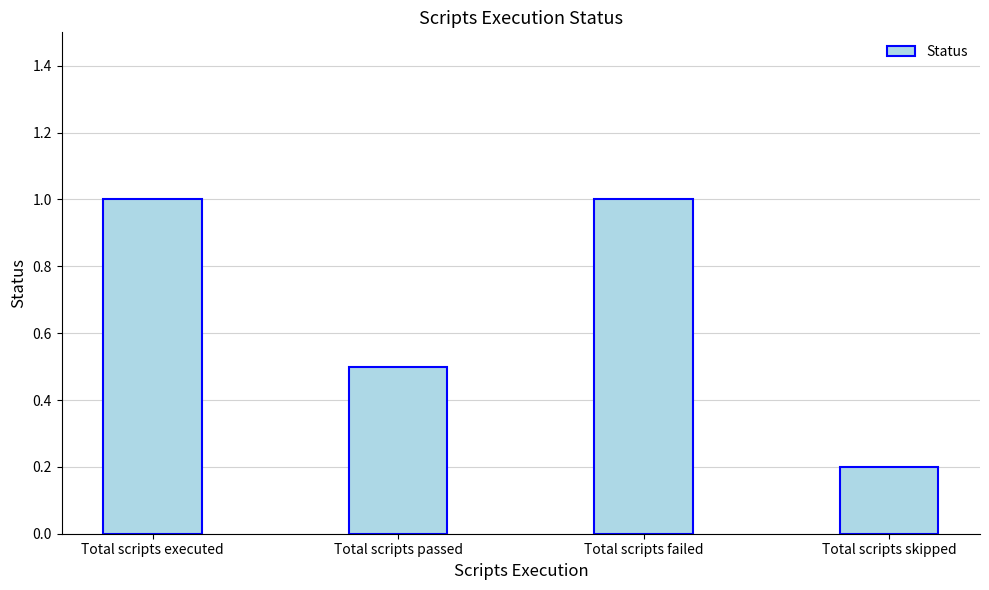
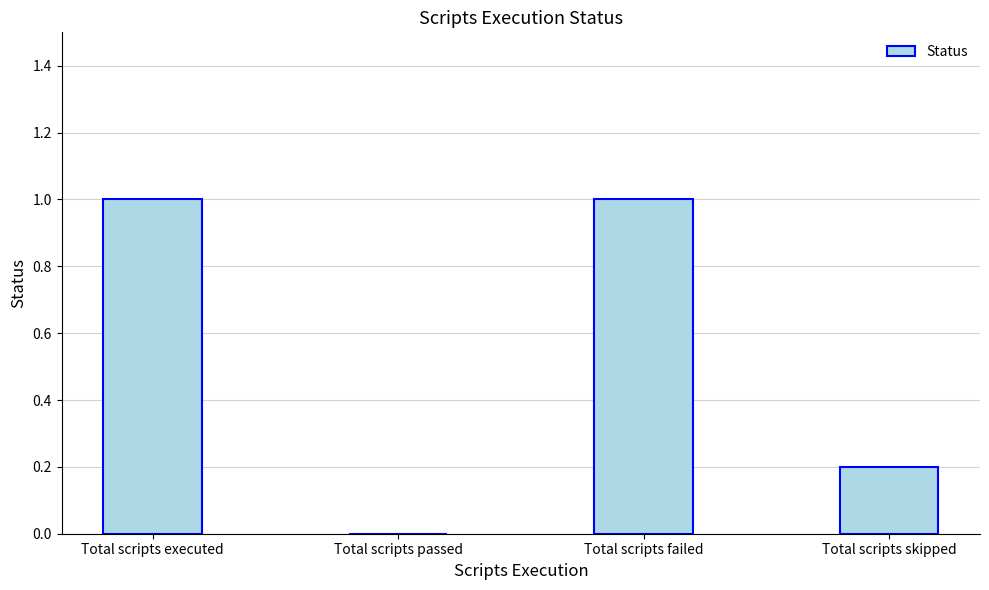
  {
    "Total scripts executed": 1.0,
-   "Total scripts passed": 0.5,
+   "Total scripts passed": 0.0,
    "Total scripts failed": 1.0,
    "Total scripts skipped": 0.2
  }
